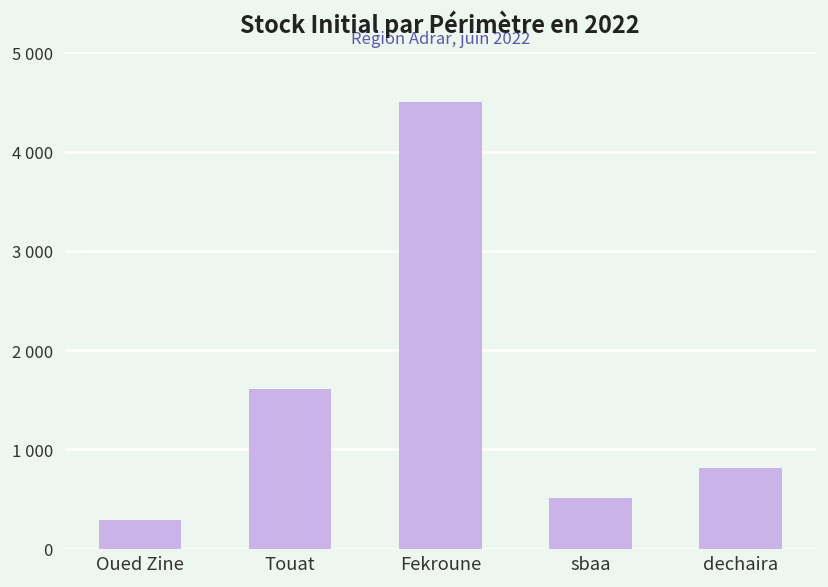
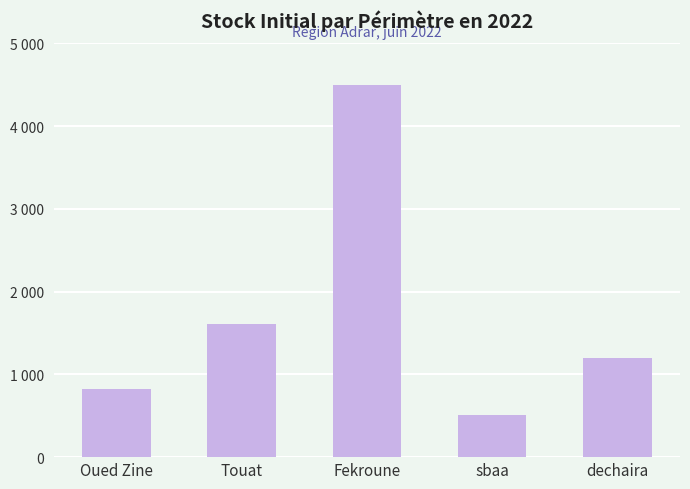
  {
-   "Oued Zine": 300,
+   "Oued Zine": 800,
    "Touat": 1600,
    "Fekroune": 4500,
    "sbaa": 500,
-   "dechaira": 800
+   "dechaira": 1200
  }
